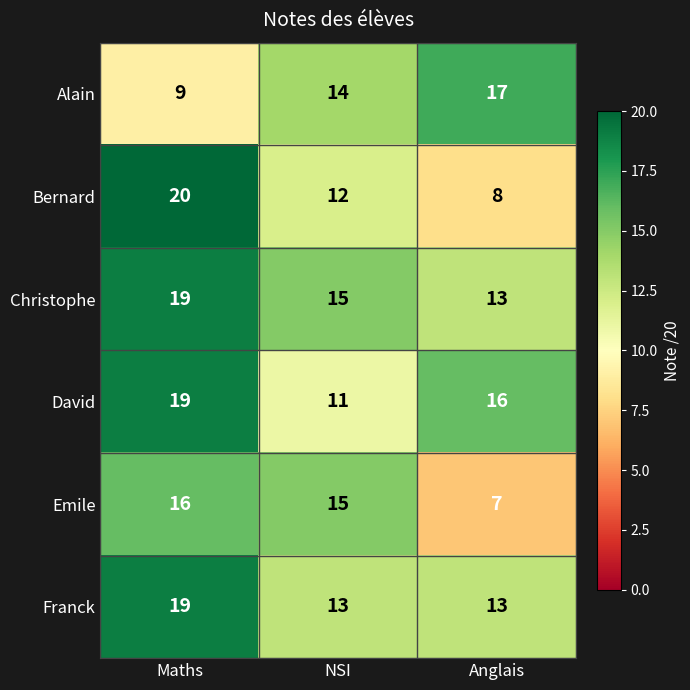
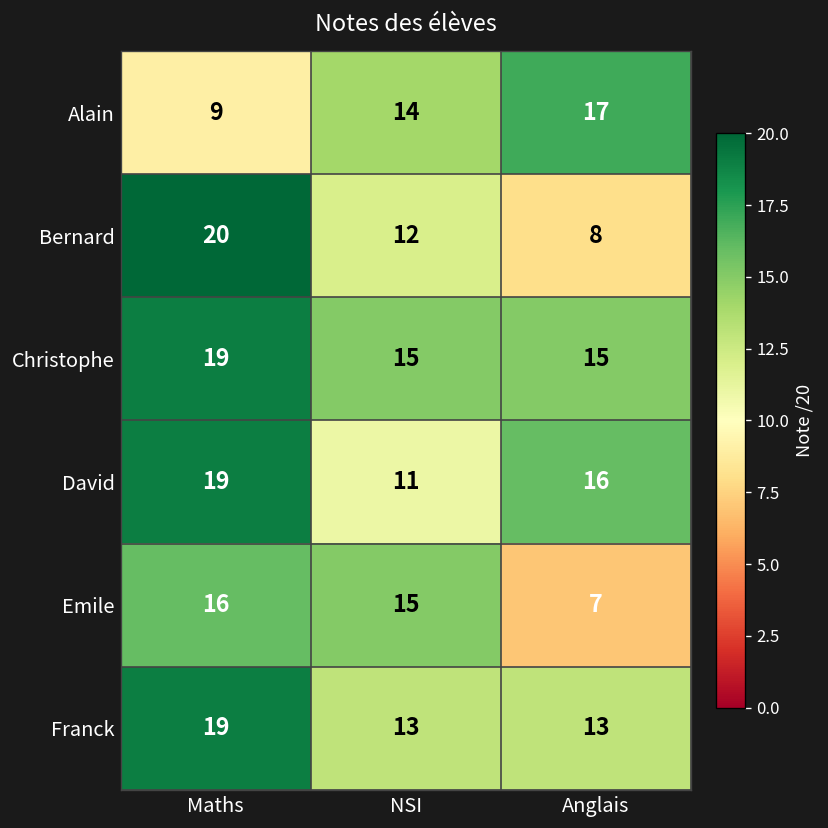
  {
    "Alain": {
      "Maths": 9,
      "NSI": 14,
      "Anglais": 17
    },
    "Bernard": {
      "Maths": 20,
      "NSI": 12,
      "Anglais": 8
    },
    "Christophe": {
      "Maths": 19,
      "NSI": 15,
-     "Anglais": 13
+     "Anglais": 15
    },
    "David": {
      "Maths": 19,
      "NSI": 11,
      "Anglais": 16
    },
    "Emile": {
      "Maths": 16,
      "NSI": 15,
      "Anglais": 7
    },
    "Franck": {
      "Maths": 19,
      "NSI": 13,
      "Anglais": 13
    }
  }
